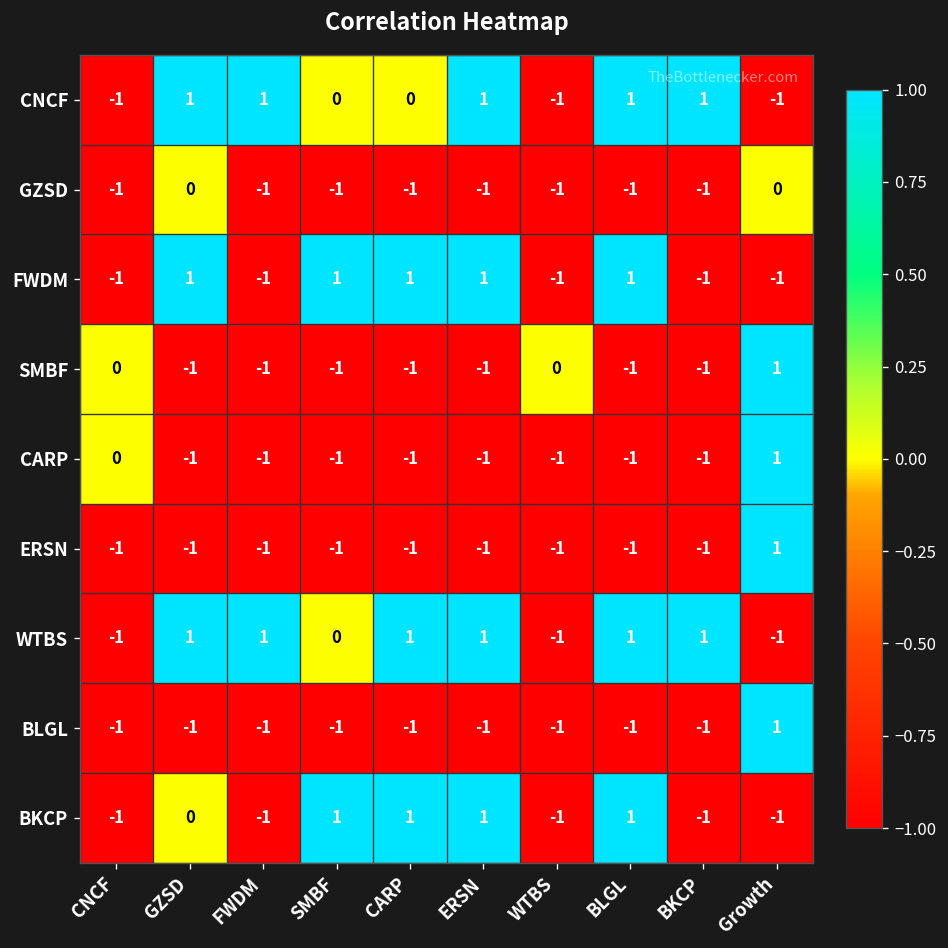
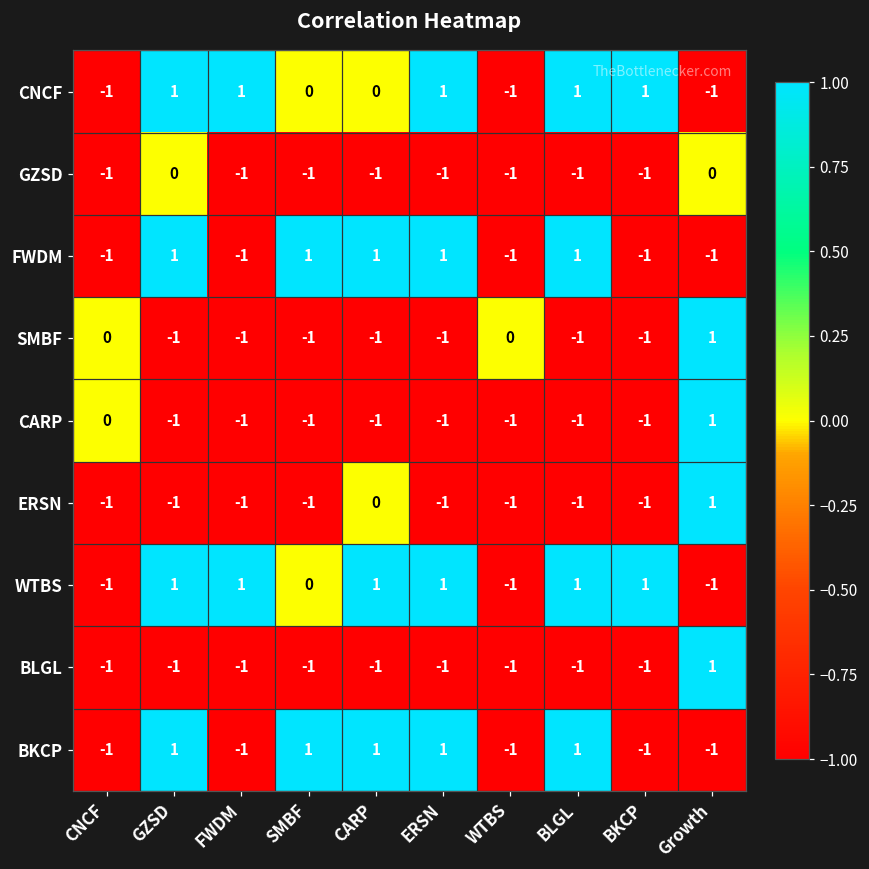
  {
    "CNCF": {
      "CNCF": -1,
      "GZSD": 1,
      "FWDM": 1,
      "SMBF": 0,
      "CARP": 0,
      "ERSN": 1,
      "WTBS": -1,
      "BLGL": 1,
      "Growth": -1
    },
    "GZSD": {
      "CNCF": -1,
      "GZSD": 0,
      "FWDM": -1,
      "SMBF": -1,
      "CARP": -1,
      "ERSN": -1,
      "WTBS": -1,
      "BLGL": -1,
      "BKCP": -1,
      "Growth": 0
    },
    "FWDM": {
      "CNCF": -1,
      "GZSD": 1,
      "FWDM": -1,
      "SMBF": 1,
      "CARP": 1,
      "ERSN": 1,
      "WTBS": -1,
      "BLGL": 1,
      "BKCP": -1,
      "Growth": -1
    },
    "SMBF": {
      "CNCF": 0,
      "GZSD": -1,
      "FWDM": -1,
      "SMBF": -1,
      "CARP": -1,
      "ERSN": -1,
      "WTBS": 0,
      "BLGL": -1,
      "BKCP": -1,
      "Growth": 1
    },
    "CARP": {
      "CNCF": 0,
      "GZSD": -1,
      "FWDM": -1,
      "SMBF": -1,
      "CARP": -1,
      "ERSN": -1,
      "WTBS": -1,
      "BLGL": -1,
      "BKCP": -1,
      "Growth": 1
    },
    "ERSN": {
      "CNCF": -1,
      "GZSD": -1,
      "FWDM": -1,
      "SMBF": -1,
-     "CARP": -1,
+     "CARP": 0,
      "ERSN": -1,
      "WTBS": -1,
      "BLGL": -1,
      "BKCP": -1,
      "Growth": 1
    },
    "WTBS": {
      "CNCF": -1,
      "GZSD": 1,
      "FWDM": 1,
      "SMBF": 0,
      "CARP": 1,
      "ERSN": 1,
      "WTBS": -1,
      "BLGL": 1,
      "BKCP": 1,
      "Growth": -1
    },
    "BLGL": {
      "CNCF": -1,
      "GZSD": -1,
      "FWDM": -1,
      "SMBF": -1,
      "CARP": -1,
      "ERSN": -1,
      "WTBS": -1,
      "BLGL": -1,
      "BKCP": -1,
      "Growth": 1
    },
    "BKCP": {
      "CNCF": -1,
-     "GZSD": 0,
+     "GZSD": 1,
      "FWDM": -1,
      "SMBF": 1,
      "CARP": 1,
      "ERSN": 1,
      "WTBS": -1,
      "BLGL": 1,
      "BKCP": -1,
      "Growth": -1
    }
  }
